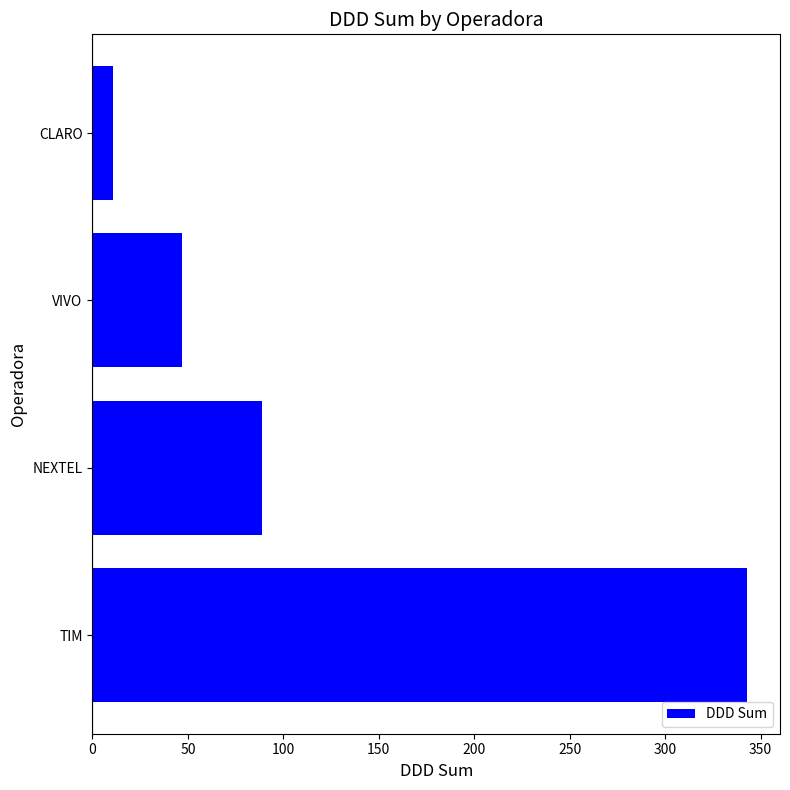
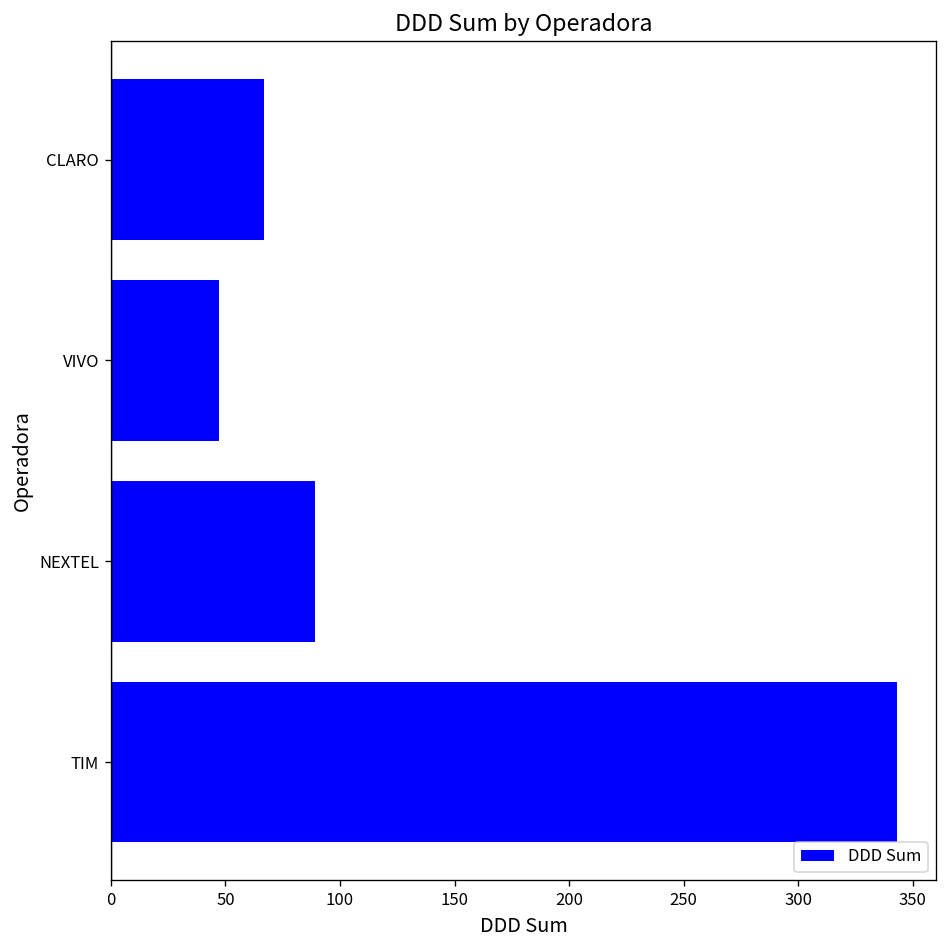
  {
-   "CLARO": 11,
+   "CLARO": 67,
    "VIVO": 47,
    "NEXTEL": 89,
    "TIM": 343
  }
